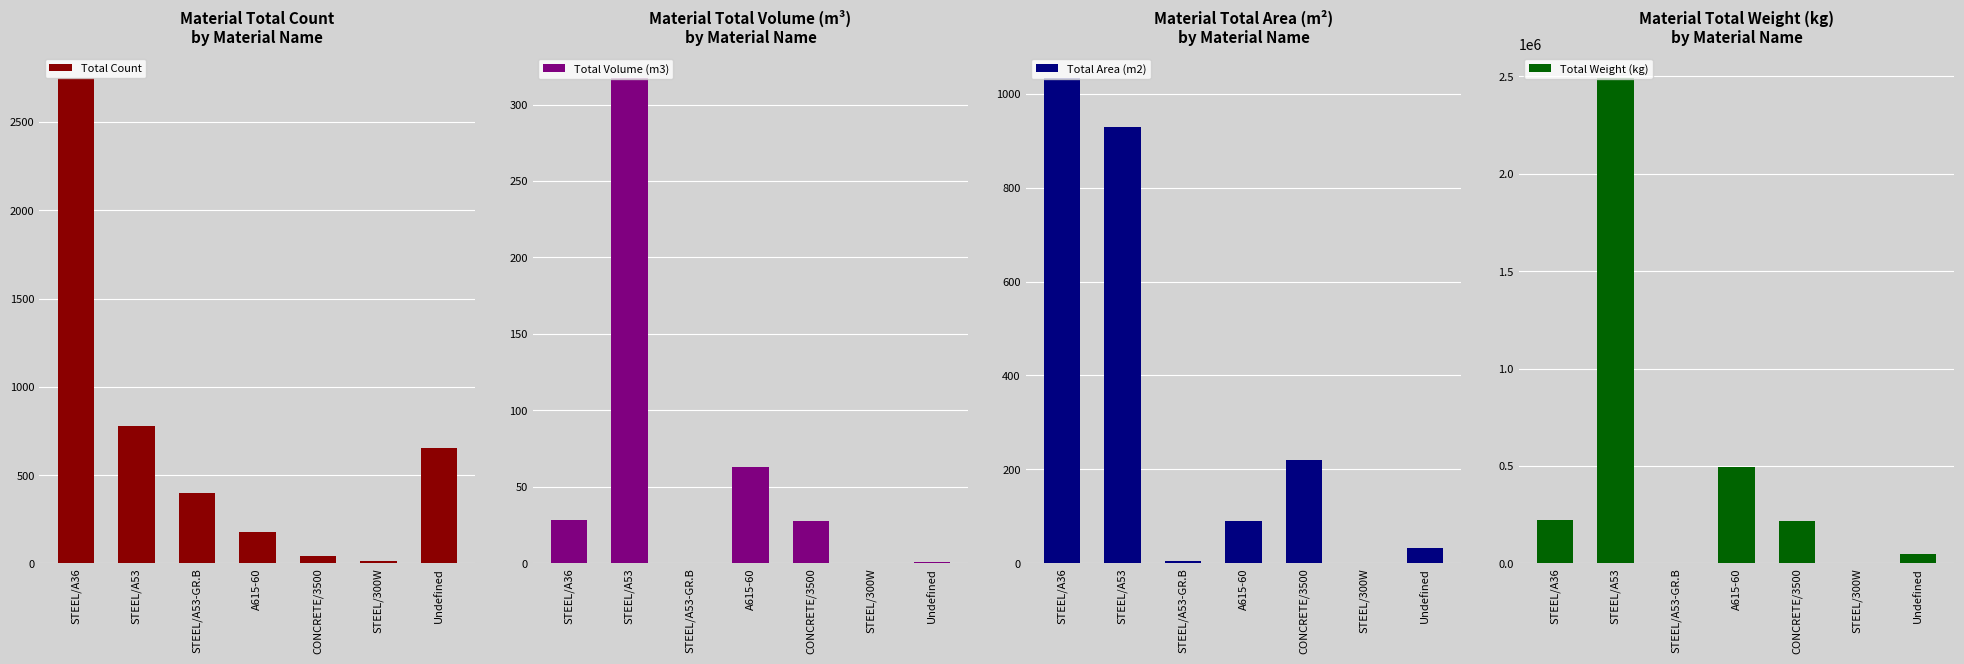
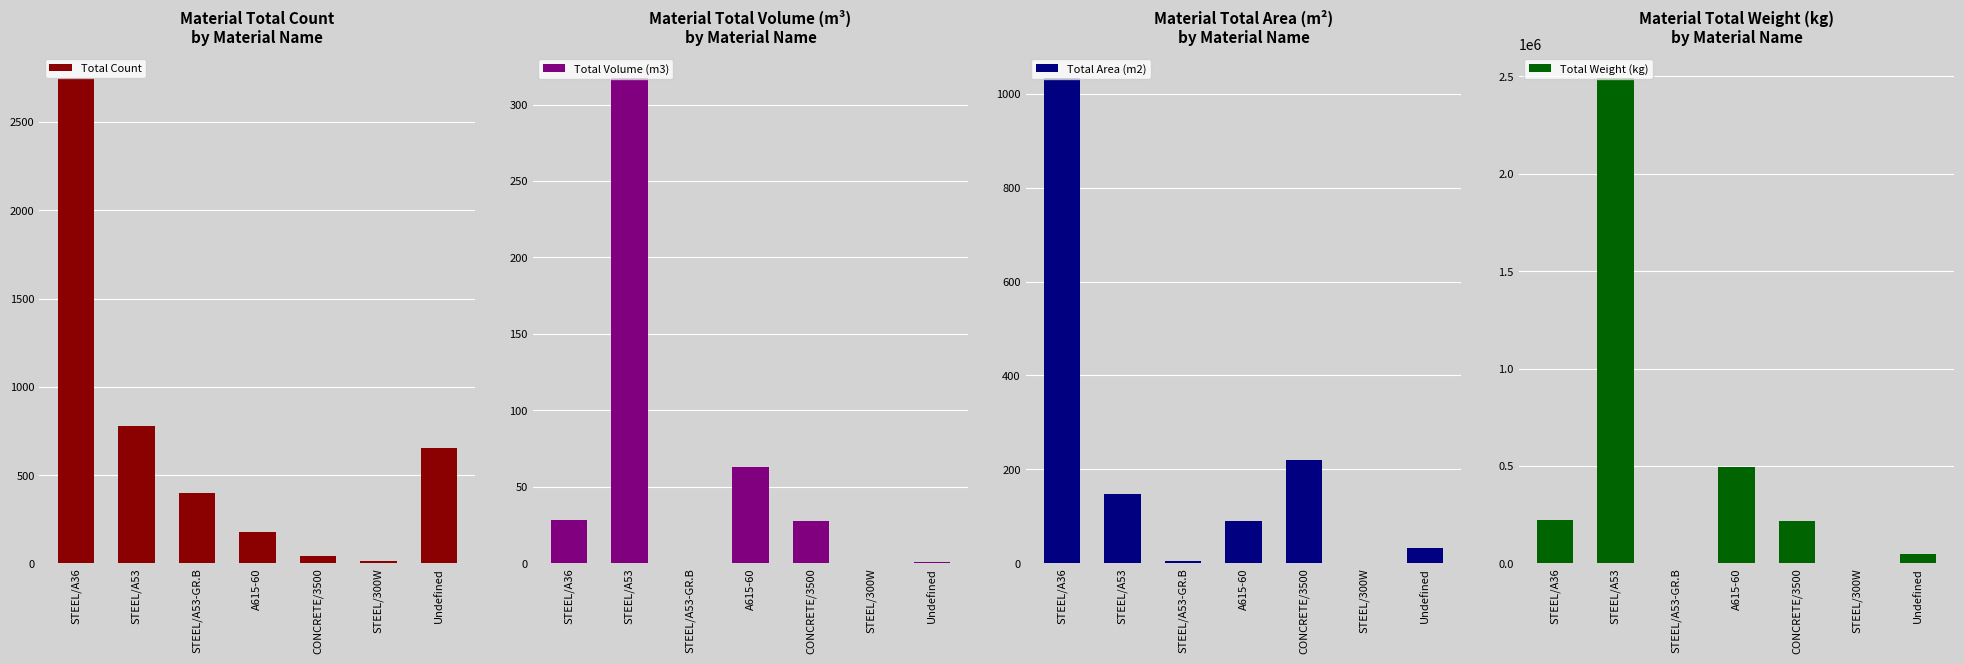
  {
    "Material Total Count by Material Name": {
      "STEEL/A53": 780,
      "STEEL/A53-GR.B": 400,
      "A615-60": 180,
      "CONCRETE/3500": 40,
      "STEEL/300W": 20,
      "Undefined": 660
    },
    "Material Total Volume (m³) by Material Name": {
      "STEEL/A36": 28,
      "A615-60": 63,
      "CONCRETE/3500": 28
    },
    "Material Total Area (m²) by Material Name": {
-     "STEEL/A53": 930,
+     "STEEL/A53": 150,
      "STEEL/A53-GR.B": 10,
      "A615-60": 90,
      "CONCRETE/3500": 220,
      "Undefined": 30
    },
    "Material Total Weight (kg) by Material Name": {
      "STEEL/A36": 220000,
      "A615-60": 500000,
      "CONCRETE/3500": 220000,
      "Undefined": 50000
    }
  }
